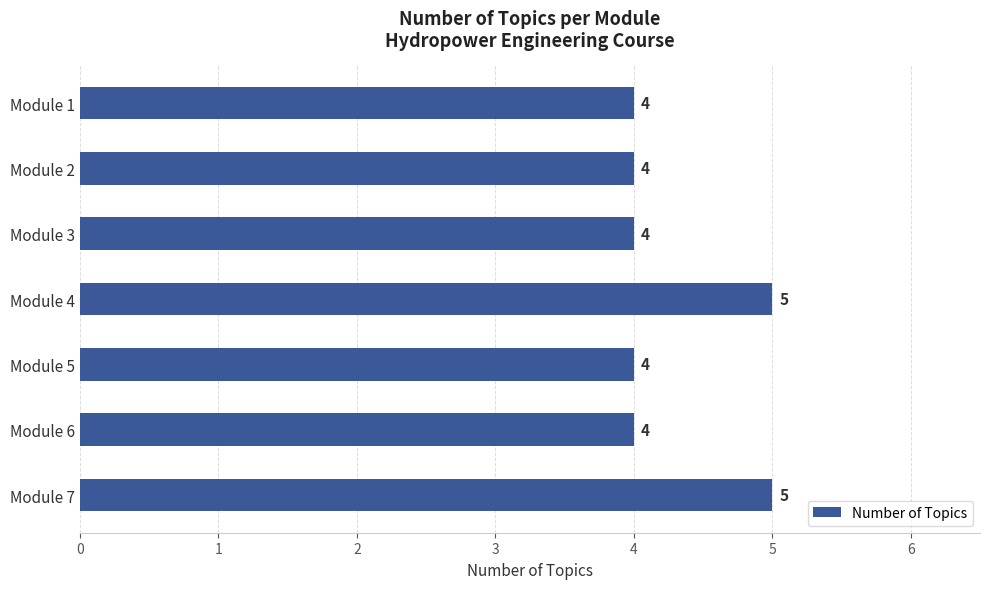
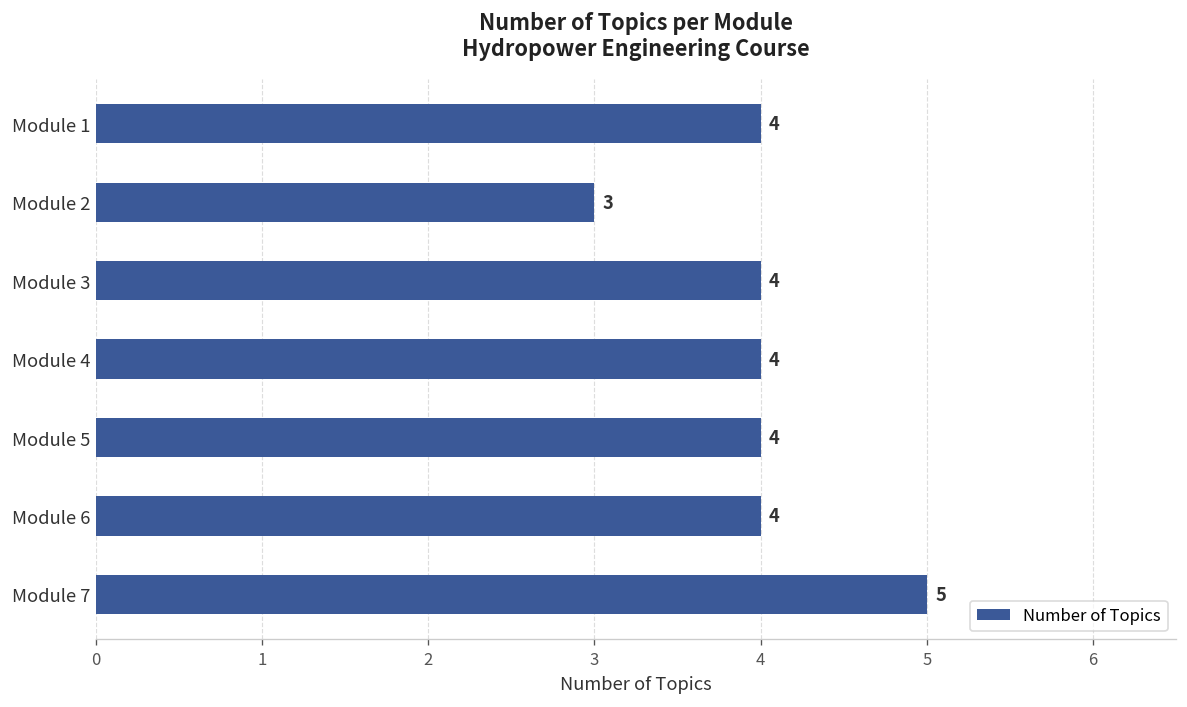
  {
    "Module 1": 4,
-   "Module 2": 4,
+   "Module 2": 3,
    "Module 3": 4,
-   "Module 4": 5,
+   "Module 4": 4,
    "Module 5": 4,
    "Module 6": 4,
    "Module 7": 5
  }
